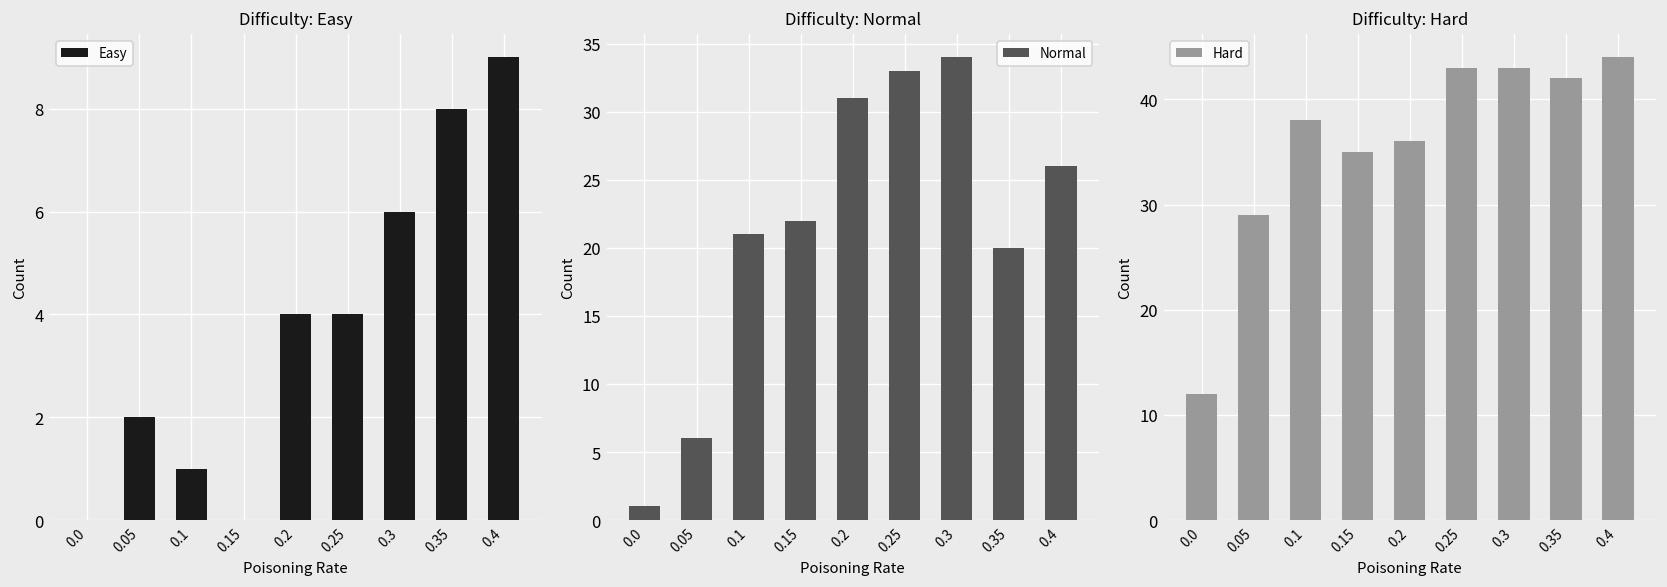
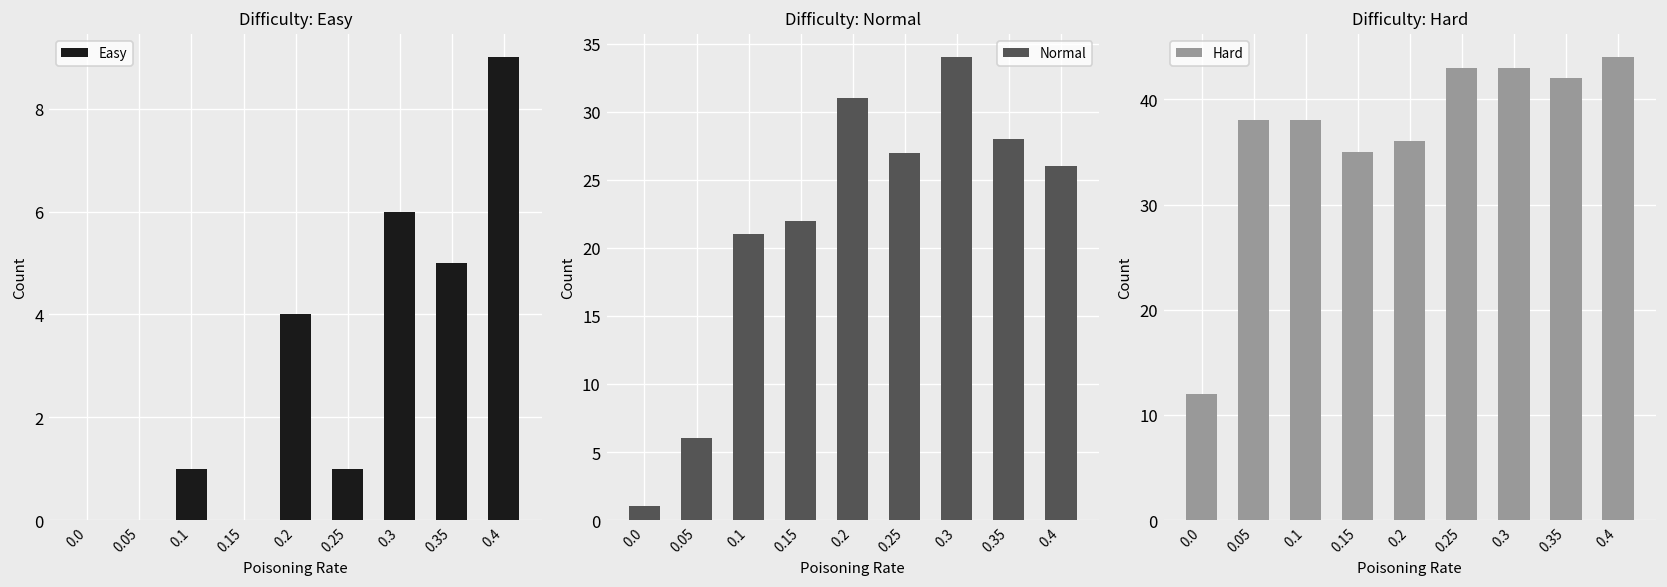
  {
    "Difficulty: Easy": {
      "0.0": 0,
-     "0.05": 2,
+     "0.05": 0,
      "0.1": 1,
      "0.15": 0,
      "0.2": 4,
-     "0.25": 4,
+     "0.25": 1,
      "0.3": 6,
-     "0.35": 8,
+     "0.35": 5,
      "0.4": 9
    },
    "Difficulty: Normal": {
      "0.0": 1,
      "0.05": 6,
      "0.1": 21,
      "0.15": 22,
      "0.2": 31,
-     "0.25": 33,
+     "0.25": 27,
      "0.3": 34,
-     "0.35": 20,
+     "0.35": 28,
      "0.4": 26
    },
    "Difficulty: Hard": {
      "0.0": 12,
-     "0.05": 29,
+     "0.05": 38,
      "0.1": 38,
      "0.15": 35,
      "0.2": 36,
      "0.25": 43,
      "0.3": 43,
      "0.35": 42,
      "0.4": 44
    }
  }
